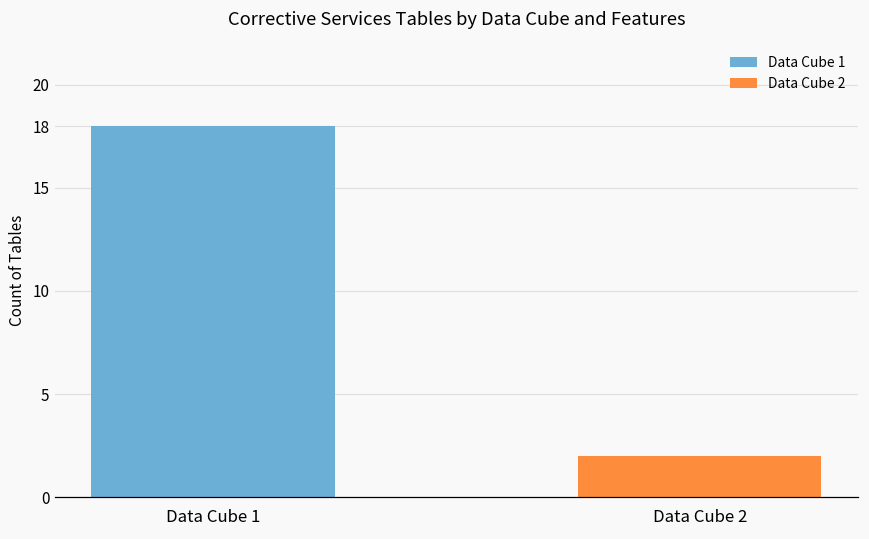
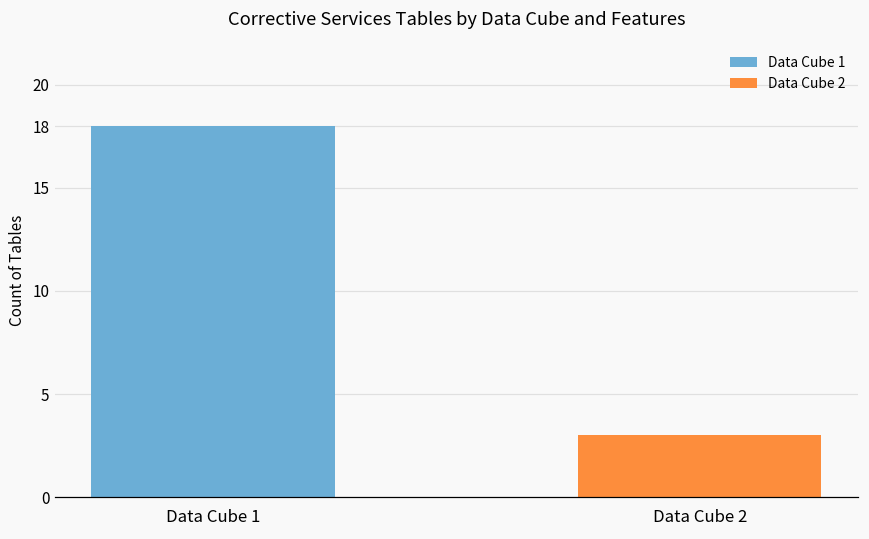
  {
    "Data Cube 2": {
-     "Data Cube 2": 2
+     "Data Cube 2": 3
    }
  }
